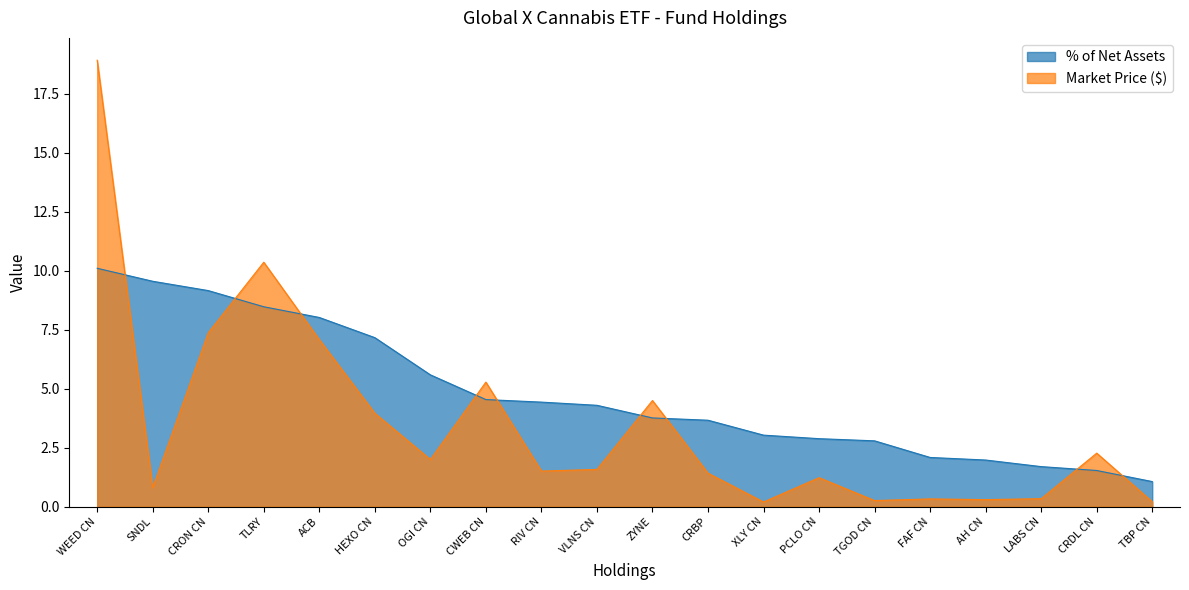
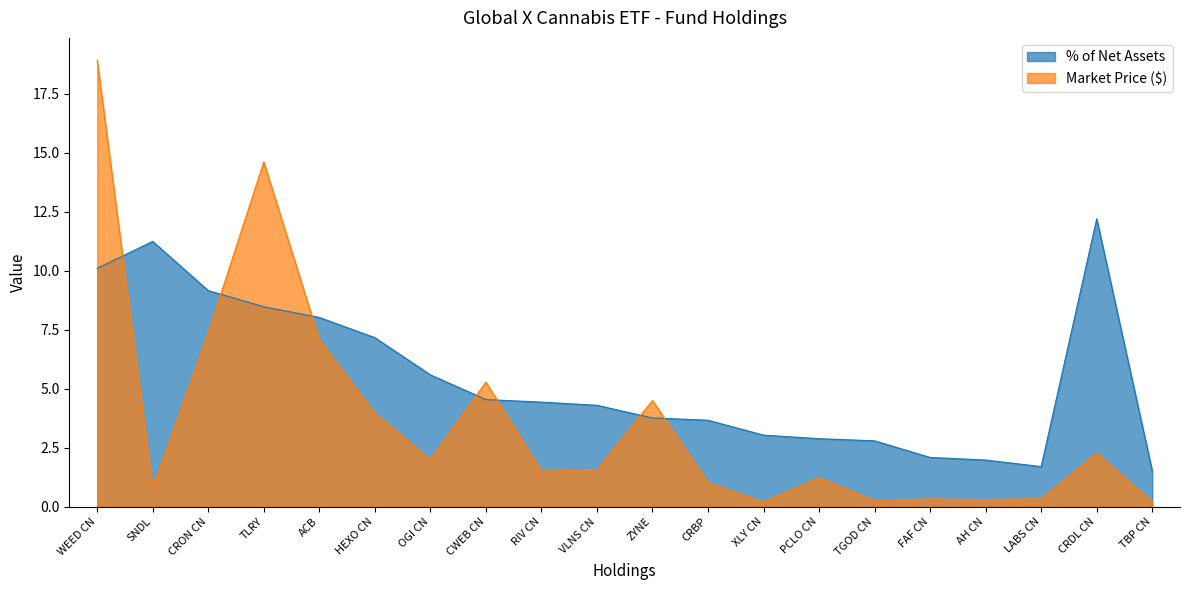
  {
    "% of Net Assets": {
      "WEED CN": 10.1,
-     "SNDL": 9.6,
+     "SNDL": 11.2,
      "CRON CN": 9.2,
      "TLRY": 8.5,
      "ACB": 8.0,
      "HEXO CN": 7.2,
      "OGI CN": 5.6,
      "CWEB CN": 4.5,
      "RIV CN": 4.4,
      "VLNS CN": 4.3,
      "ZYNE": 3.8,
      "CRBP": 3.7,
      "XLY CN": 3.0,
      "PCLO CN": 2.9,
      "TGOD CN": 2.8,
      "FAF CN": 2.1,
      "AH CN": 2.0,
      "LABS CN": 1.7,
-     "CRDL CN": 1.5,
-     "TBP CN": 1.1
+     "CRDL CN": 12.2,
+     "TBP CN": 1.5
    },
    "Market Price ($)": {
      "WEED CN": 18.9,
      "SNDL": 0.8,
      "CRON CN": 7.4,
-     "TLRY": 10.4,
+     "TLRY": 14.6,
      "ACB": 7.1,
      "HEXO CN": 4.0,
      "OGI CN": 2.0,
      "CWEB CN": 5.3,
      "RIV CN": 1.5,
      "VLNS CN": 1.6,
      "ZYNE": 4.5,
-     "CRBP": 1.4,
+     "CRBP": 1.0,
      "XLY CN": 0.2,
      "PCLO CN": 1.2,
      "TGOD CN": 0.3,
      "FAF CN": 0.3,
      "AH CN": 0.3,
      "LABS CN": 0.3,
      "CRDL CN": 2.3,
      "TBP CN": 0.2
    }
  }
